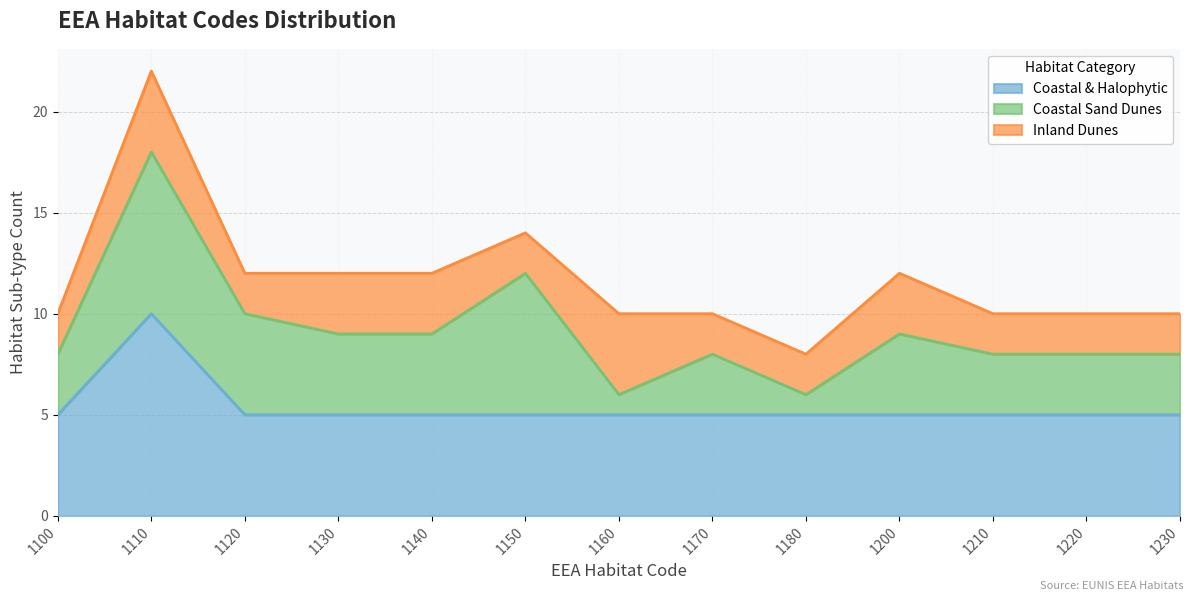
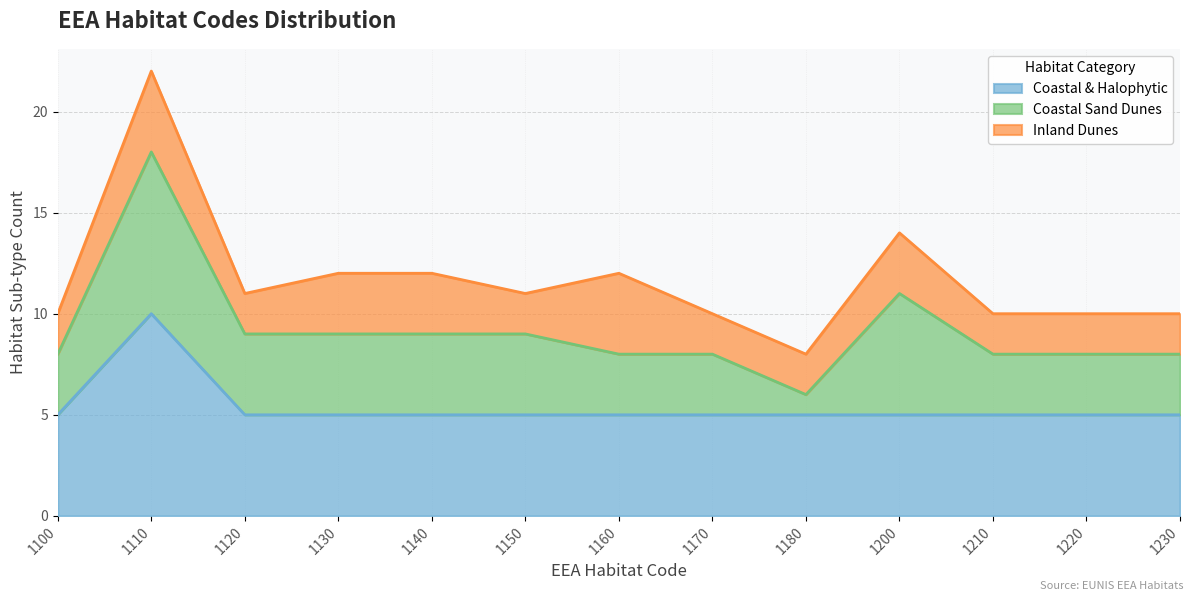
  {
    "Coastal & Halophytic": {
      "1100": 5,
      "1110": 10,
      "1120": 5,
      "1130": 5,
      "1140": 5,
      "1150": 5,
      "1160": 5,
      "1170": 5,
      "1180": 5,
      "1200": 5,
      "1210": 5,
      "1220": 5,
      "1230": 5
    },
    "Coastal Sand Dunes": {
      "1100": 3,
      "1110": 8,
-     "1120": 5,
+     "1120": 4,
      "1130": 4,
      "1140": 4,
-     "1150": 7,
-     "1160": 1,
+     "1150": 4,
+     "1160": 3,
      "1170": 3,
      "1180": 1,
-     "1200": 4,
+     "1200": 6,
      "1210": 3,
      "1220": 3,
      "1230": 3
    },
    "Inland Dunes": {
      "1100": 2,
      "1110": 4,
      "1120": 2,
      "1130": 3,
      "1140": 3,
      "1150": 2,
      "1160": 4,
      "1170": 2,
      "1180": 2,
      "1200": 3,
      "1210": 2,
      "1220": 2,
      "1230": 2
    }
  }
